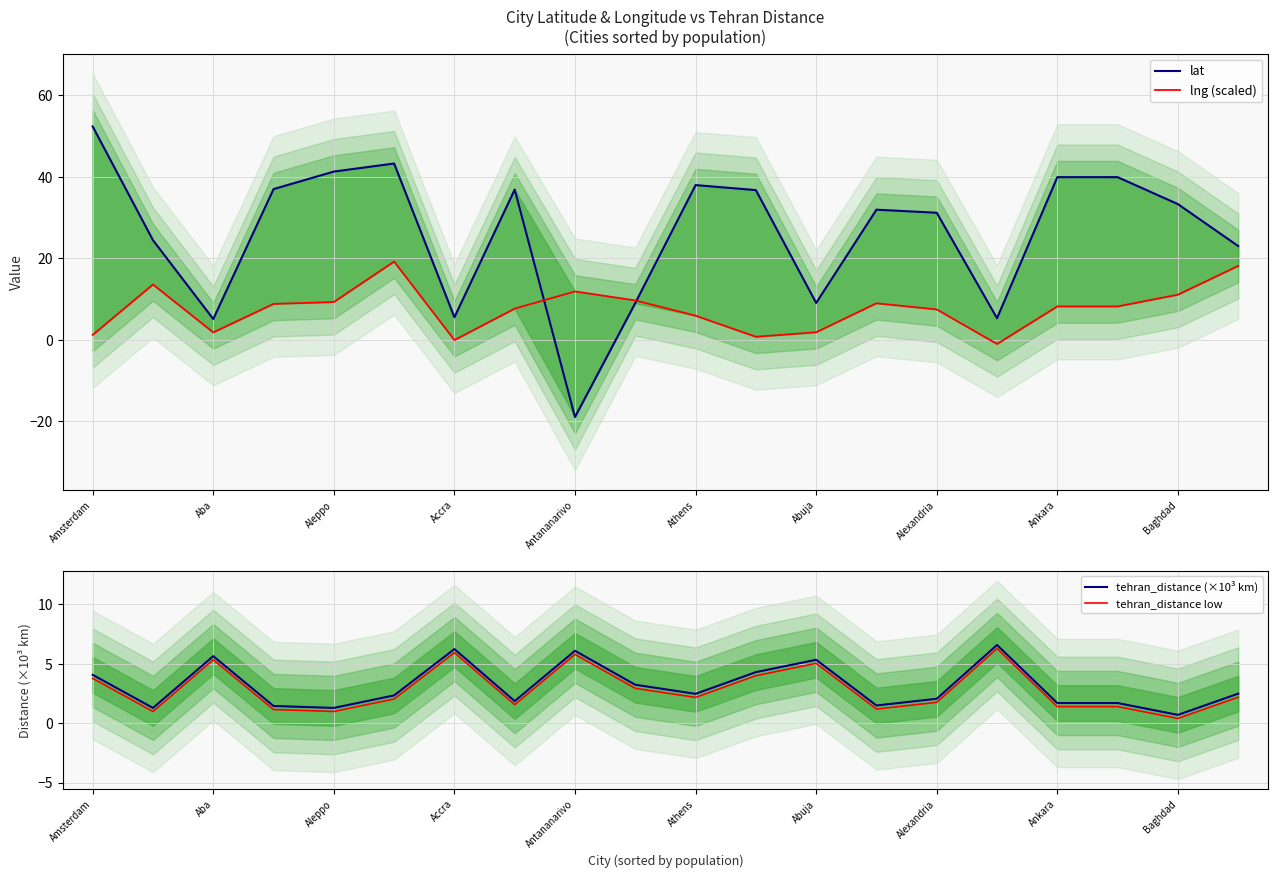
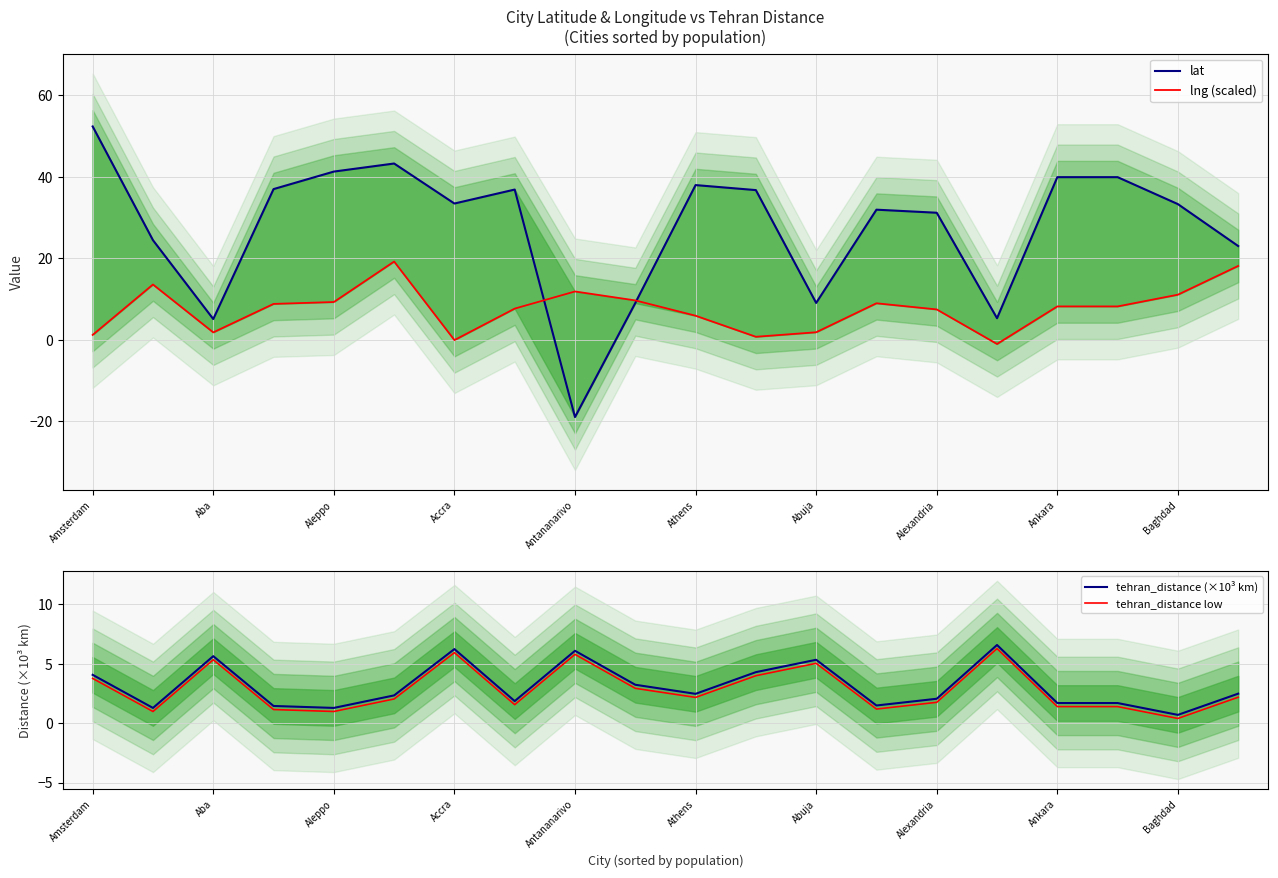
  {
    "City Latitude & Longitude vs Tehran Distance (Cities sorted by population)": {
      "lat": {
-       "Accra": 6
+       "Accra": 33
      },
      "lng (scaled)": {
        "Aba": 2,
        "Aleppo": 9,
        "Accra": 0,
        "Baghdad": 11
      }
    }
  }
